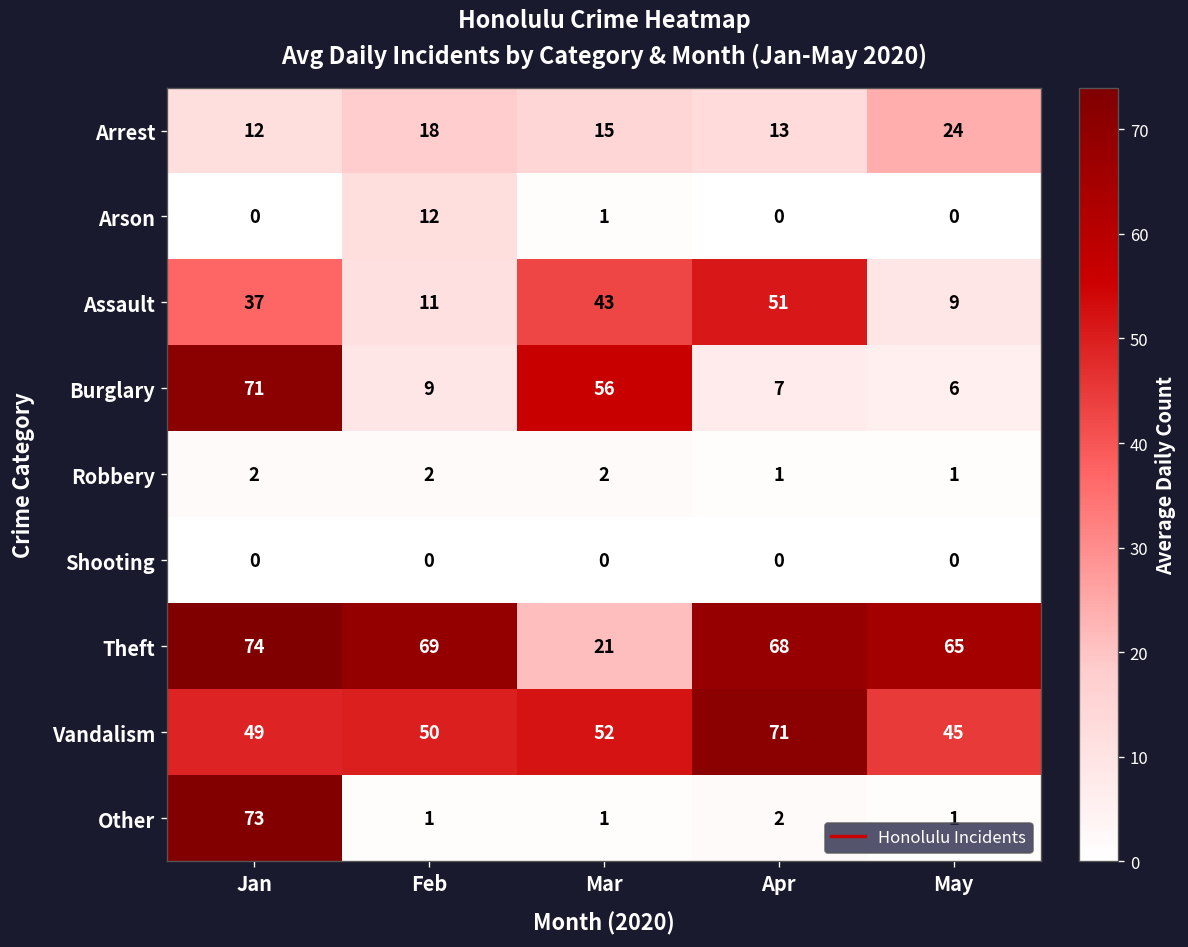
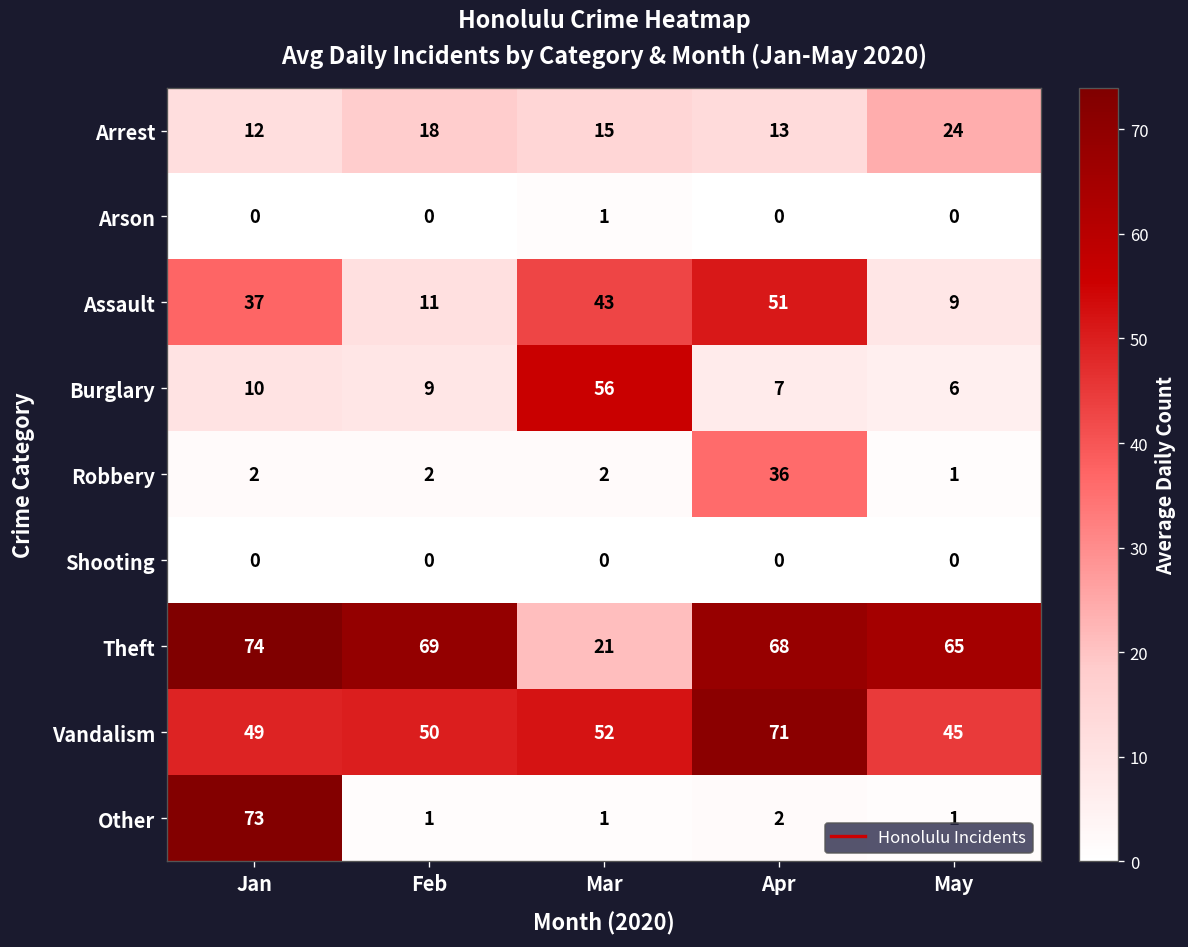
  {
    "Arrest": {
      "Jan": 12,
      "Feb": 18,
      "Mar": 15,
      "Apr": 13,
      "May": 24
    },
    "Arson": {
      "Jan": 0,
-     "Feb": 12,
+     "Feb": 0,
      "Mar": 1,
      "Apr": 0,
      "May": 0
    },
    "Assault": {
      "Jan": 37,
      "Feb": 11,
      "Mar": 43,
      "Apr": 51,
      "May": 9
    },
    "Burglary": {
-     "Jan": 71,
+     "Jan": 10,
      "Feb": 9,
      "Mar": 56,
      "Apr": 7,
      "May": 6
    },
    "Robbery": {
      "Jan": 2,
      "Feb": 2,
      "Mar": 2,
-     "Apr": 1,
+     "Apr": 36,
      "May": 1
    },
    "Shooting": {
      "Jan": 0,
      "Feb": 0,
      "Mar": 0,
      "Apr": 0,
      "May": 0
    },
    "Theft": {
      "Jan": 74,
      "Feb": 69,
      "Mar": 21,
      "Apr": 68,
      "May": 65
    },
    "Vandalism": {
      "Jan": 49,
      "Feb": 50,
      "Mar": 52,
      "Apr": 71,
      "May": 45
    },
    "Other": {
      "Jan": 73,
      "Feb": 1,
      "Mar": 1,
      "Apr": 2
    }
  }
